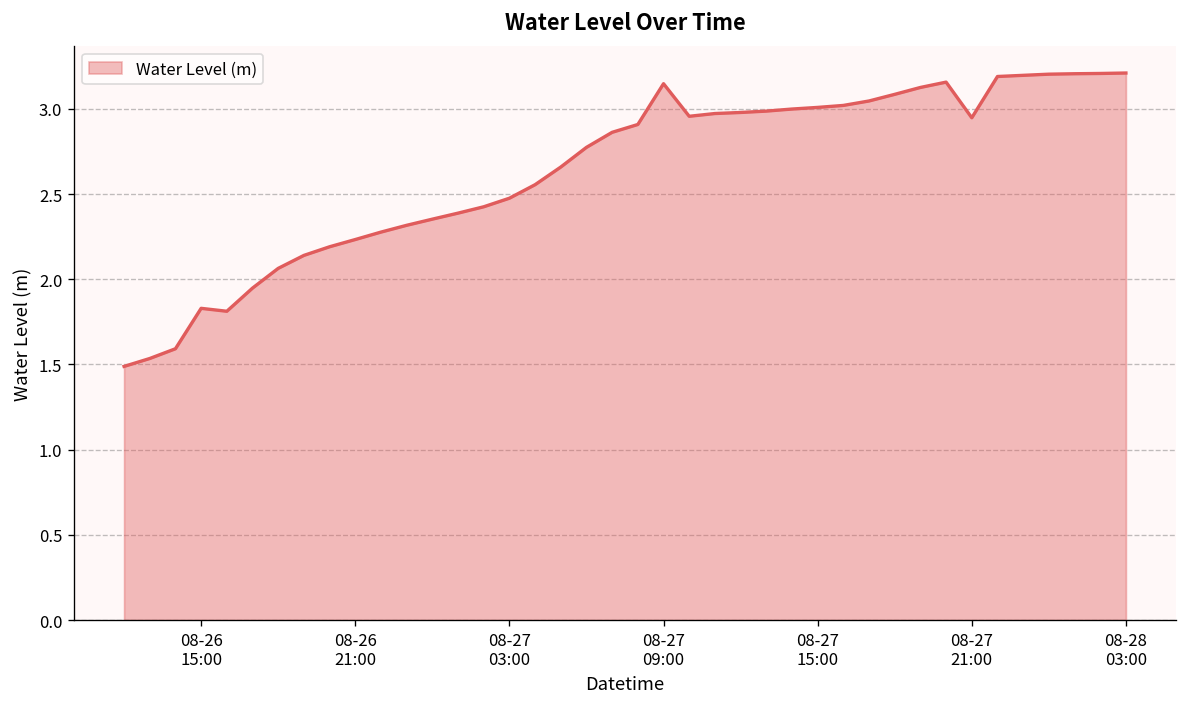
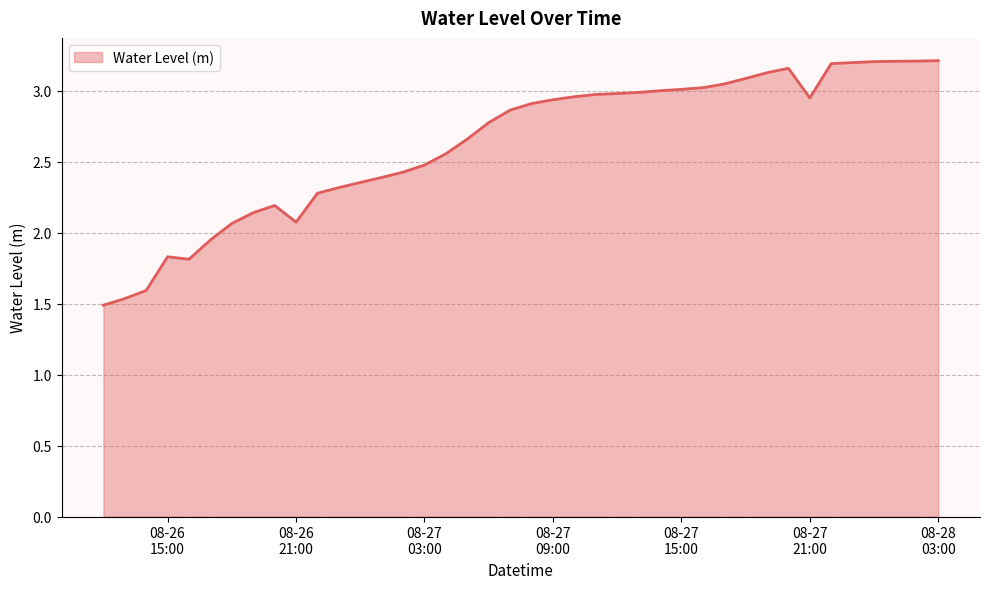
  {
    "08-26 15:00": 1.83,
-   "08-26 21:00": 2.23,
+   "08-26 21:00": 2.07,
    "08-27 03:00": 2.48,
-   "08-27 09:00": 3.15,
+   "08-27 09:00": 2.94,
    "08-27 15:00": 3.01,
    "08-27 21:00": 2.95,
    "08-28 03:00": 3.21
  }
